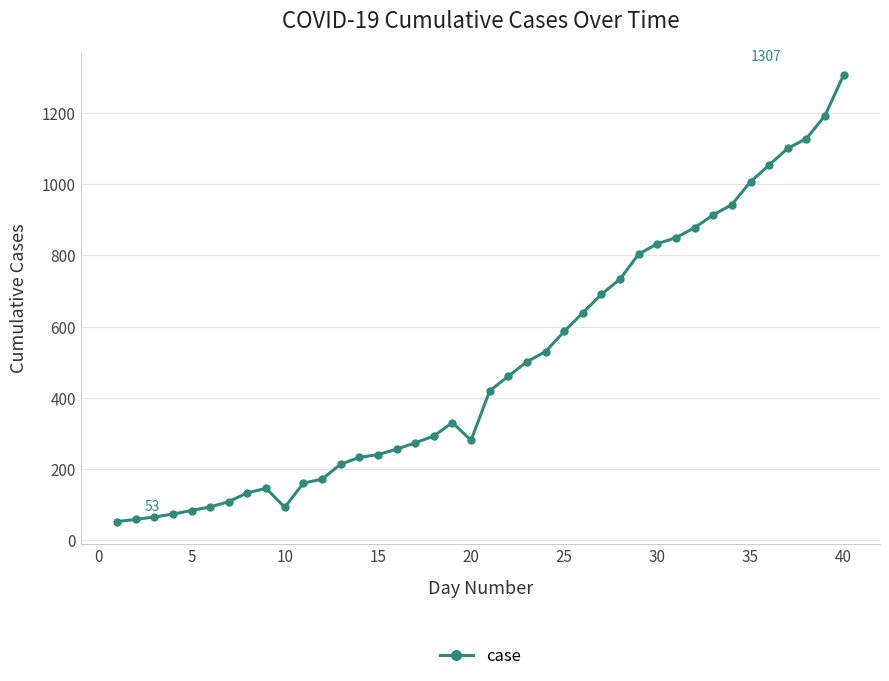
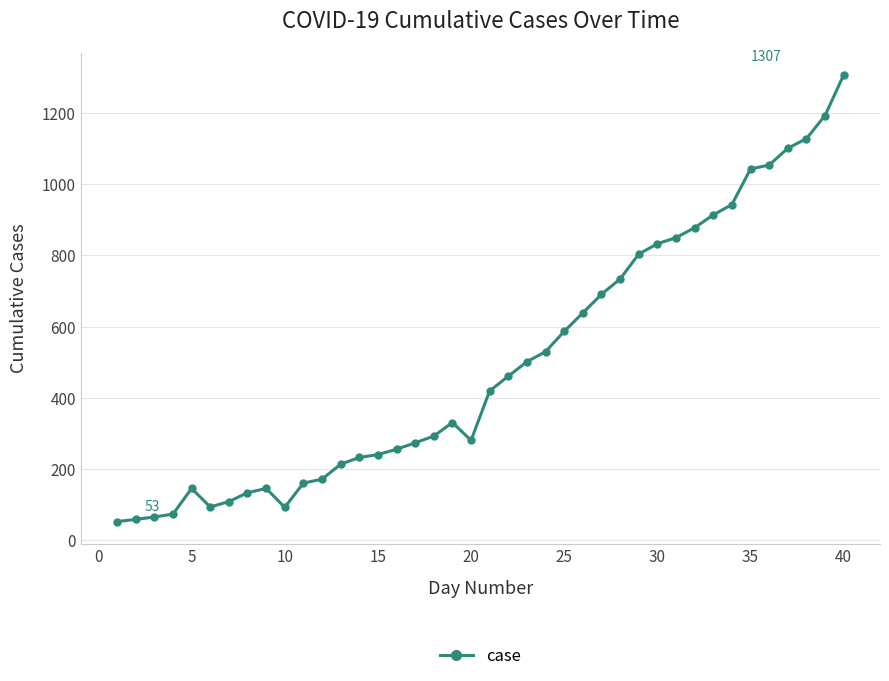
  {
-   "5": 80,
+   "5": 150,
    "10": 90,
    "15": 240,
    "20": 280,
    "25": 590,
    "30": 830,
-   "35": 1010,
+   "35": 1040,
    "40": 1310
  }
